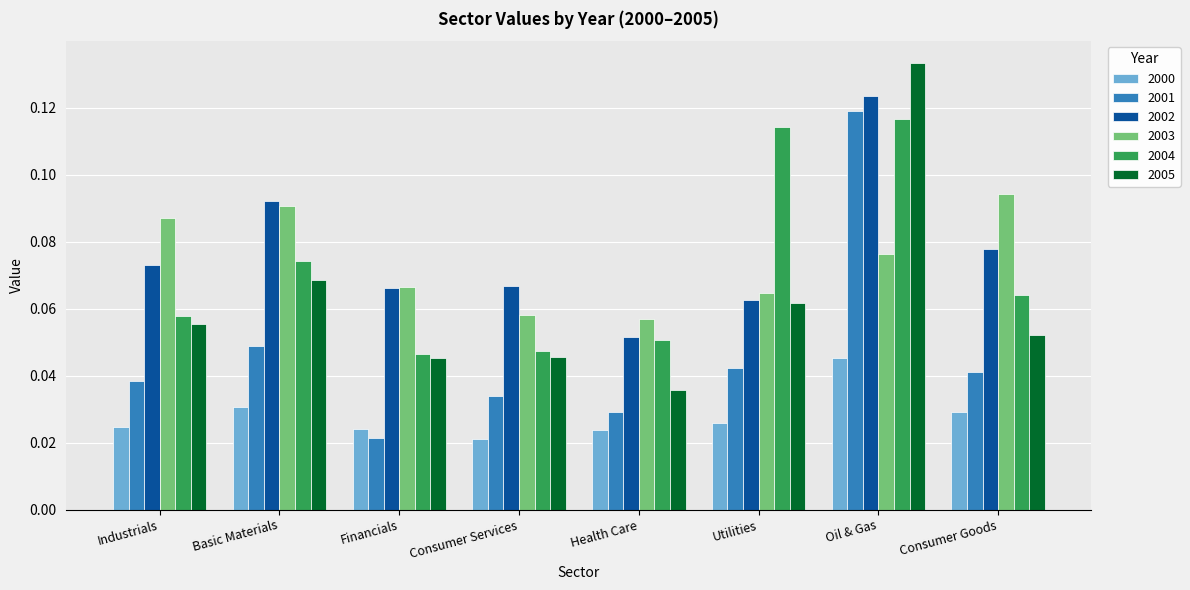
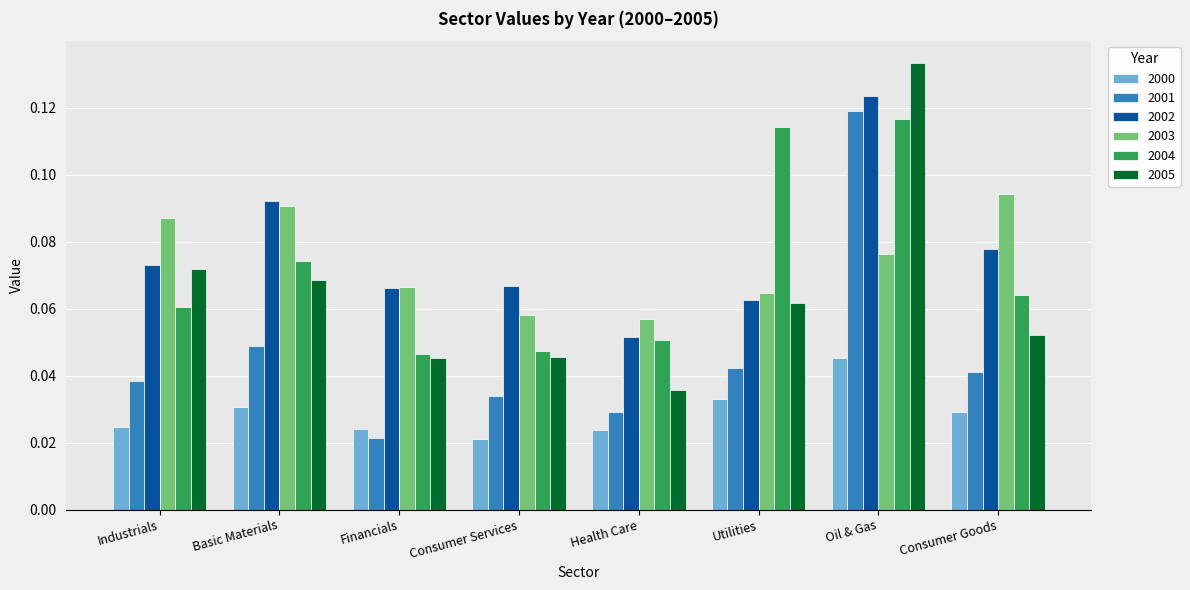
  {
    "2000": {
      "Industrials": 0.025,
      "Basic Materials": 0.031,
      "Financials": 0.024,
      "Consumer Services": 0.021,
      "Health Care": 0.024,
-     "Utilities": 0.026,
+     "Utilities": 0.033,
      "Oil & Gas": 0.045,
      "Consumer Goods": 0.029
    },
    "2001": {
      "Industrials": 0.038,
      "Basic Materials": 0.049,
      "Financials": 0.021,
      "Consumer Services": 0.034,
      "Health Care": 0.029,
      "Utilities": 0.042,
      "Oil & Gas": 0.119,
      "Consumer Goods": 0.041
    },
    "2002": {
      "Industrials": 0.073,
      "Basic Materials": 0.092,
      "Financials": 0.066,
      "Consumer Services": 0.067,
      "Health Care": 0.052,
      "Utilities": 0.063,
      "Oil & Gas": 0.124,
      "Consumer Goods": 0.078
    },
    "2003": {
      "Industrials": 0.087,
      "Basic Materials": 0.091,
      "Financials": 0.066,
      "Consumer Services": 0.058,
      "Health Care": 0.057,
      "Utilities": 0.065,
      "Oil & Gas": 0.076,
      "Consumer Goods": 0.094
    },
    "2004": {
-     "Industrials": 0.058,
+     "Industrials": 0.060,
      "Basic Materials": 0.074,
      "Financials": 0.046,
      "Consumer Services": 0.047,
      "Health Care": 0.051,
      "Utilities": 0.114,
      "Oil & Gas": 0.117,
      "Consumer Goods": 0.064
    },
    "2005": {
-     "Industrials": 0.056,
+     "Industrials": 0.072,
      "Basic Materials": 0.069,
      "Financials": 0.045,
      "Consumer Services": 0.046,
      "Health Care": 0.036,
      "Utilities": 0.062,
      "Oil & Gas": 0.133,
      "Consumer Goods": 0.052
    }
  }
